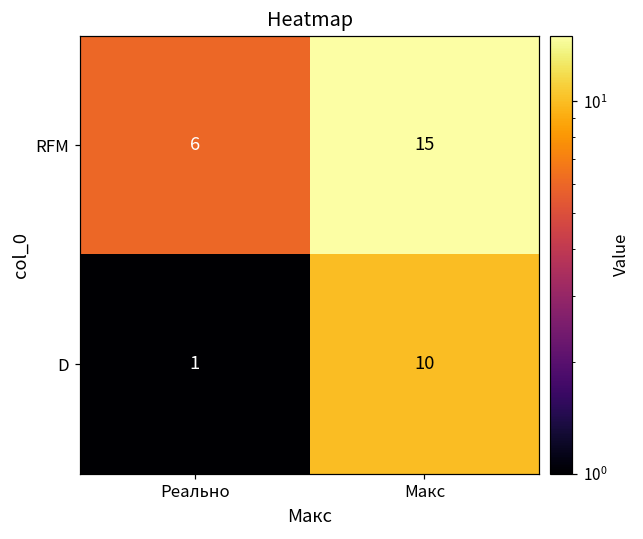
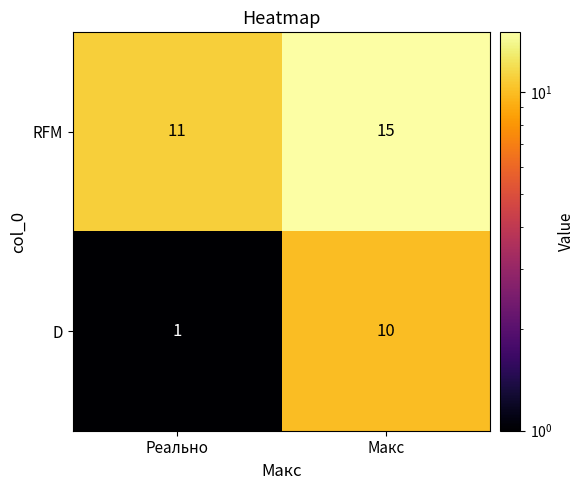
  {
    "RFM": {
-     "Реально": 6,
+     "Реально": 11,
      "Макс": 15
    },
    "D": {
      "Реально": 1,
      "Макс": 10
    }
  }
